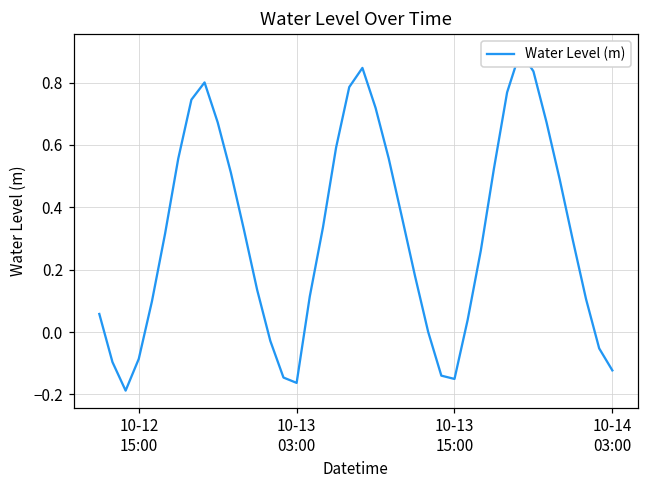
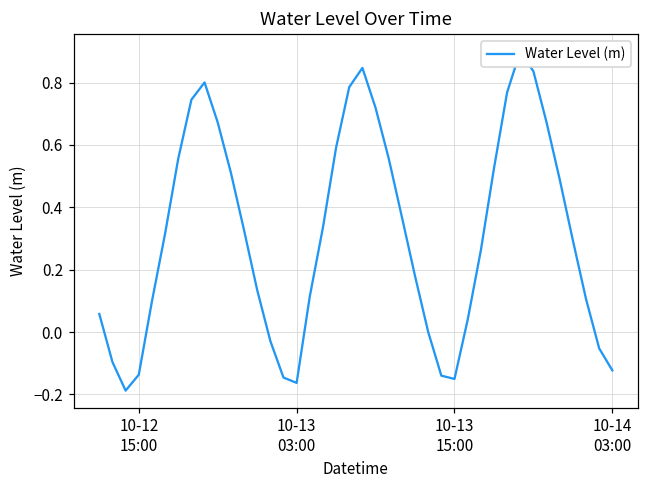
  {
-   "10-12 15:00": -0.09,
+   "10-12 15:00": -0.14,
    "10-13 03:00": -0.16,
    "10-13 15:00": -0.15,
    "10-14 03:00": -0.12
  }
